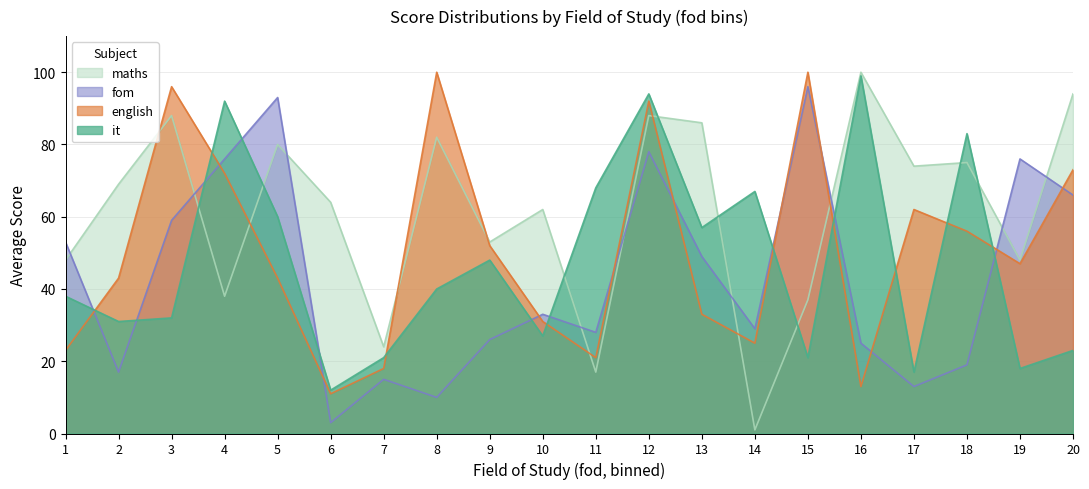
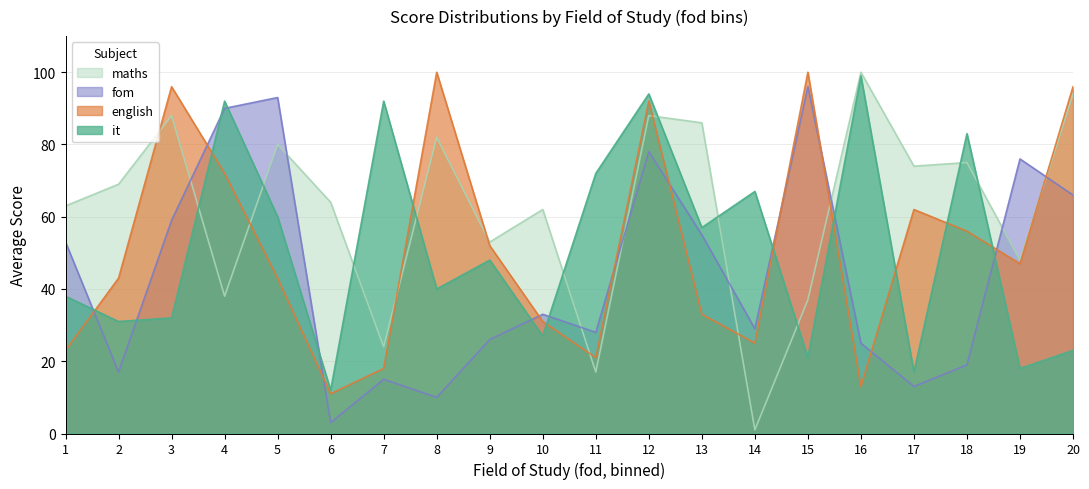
  {
    "maths": {
-     "1": 48,
+     "1": 63,
      "2": 69,
      "3": 88,
      "4": 38,
      "5": 80,
      "6": 64,
      "7": 24,
      "8": 82,
      "9": 53,
      "10": 62,
      "11": 17,
      "12": 88,
      "13": 86,
      "14": 1,
      "15": 37,
      "16": 100,
      "17": 74,
      "18": 75,
      "19": 48,
      "20": 94
    },
    "fom": {
      "1": 53,
      "2": 17,
      "3": 59,
-     "4": 76,
+     "4": 90,
      "5": 93,
      "6": 3,
      "7": 15,
      "8": 10,
      "9": 26,
      "10": 33,
      "11": 28,
      "12": 78,
-     "13": 49,
+     "13": 55,
      "14": 29,
      "15": 96,
      "16": 25,
      "17": 13,
      "18": 19,
      "19": 76,
      "20": 66
    },
    "english": {
      "1": 23,
      "2": 43,
      "3": 96,
      "4": 72,
      "5": 43,
      "6": 11,
      "7": 18,
      "8": 100,
      "9": 52,
      "10": 31,
      "11": 21,
      "12": 92,
      "13": 33,
      "14": 25,
      "15": 100,
      "16": 13,
      "17": 62,
      "18": 56,
      "19": 47,
-     "20": 73
+     "20": 96
    },
    "it": {
      "1": 38,
      "2": 31,
      "3": 32,
      "4": 92,
      "5": 60,
      "6": 12,
-     "7": 21,
+     "7": 92,
      "8": 40,
      "9": 48,
      "10": 27,
-     "11": 68,
+     "11": 72,
      "12": 94,
      "13": 57,
      "14": 67,
      "15": 21,
      "16": 99,
      "17": 17,
      "18": 83,
      "19": 18,
      "20": 23
    }
  }
